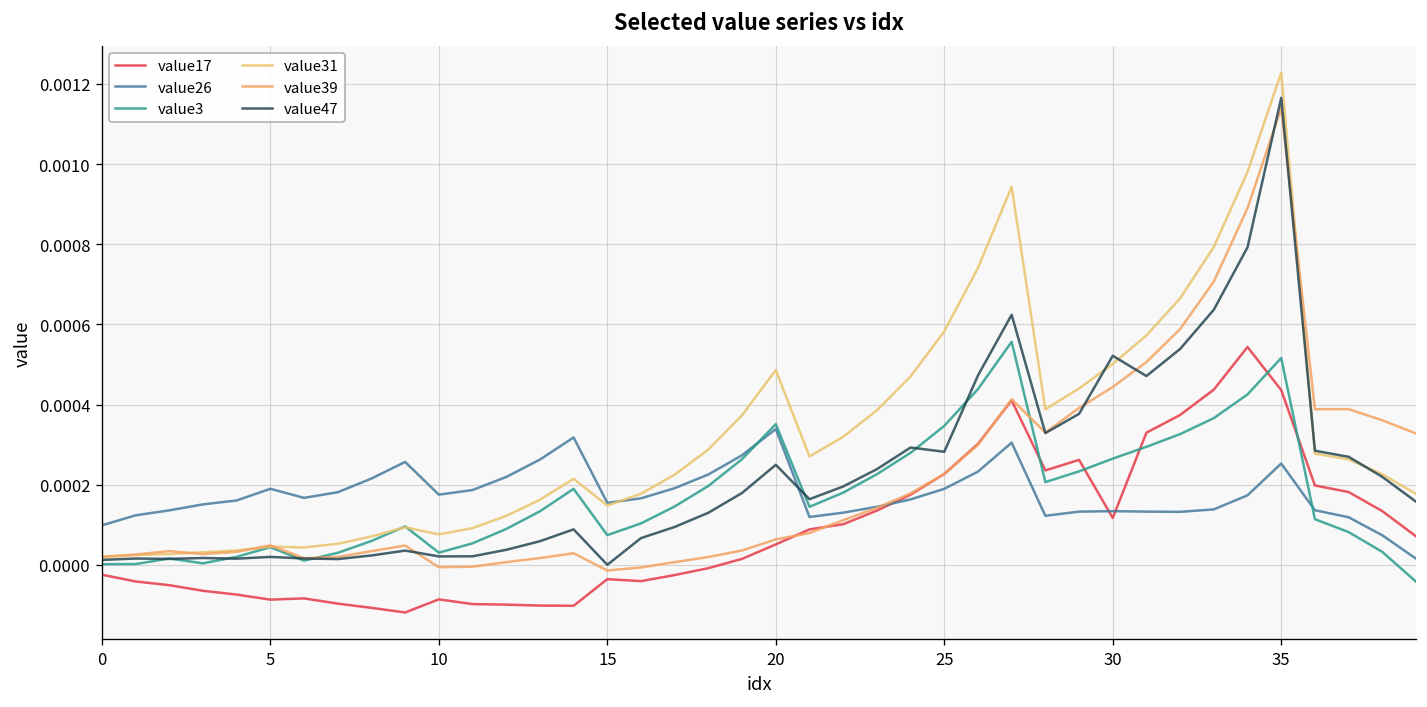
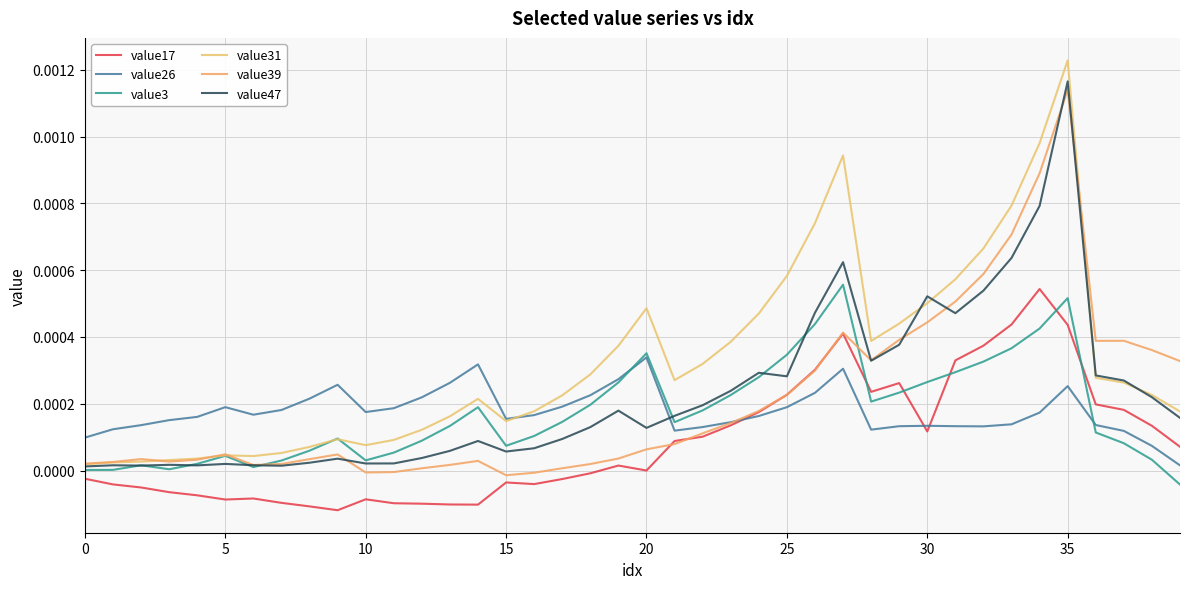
  {
    "value17": {
      "0": -0.00002,
      "5": -0.00009,
      "10": -0.00009,
      "15": -0.00004,
-     "20": 0.0001,
+     "20": 0.0000,
      "30": 0.00012,
      "35": 0.00044
    },
    "value47": {
      "5": 0.00002,
      "10": 0.00002,
-     "15": 0.0000,
-     "20": 0.00025,
+     "15": 0.0001,
+     "20": 0.00013,
      "25": 0.00028,
      "30": 0.00052,
      "35": 0.00117
    }
  }
